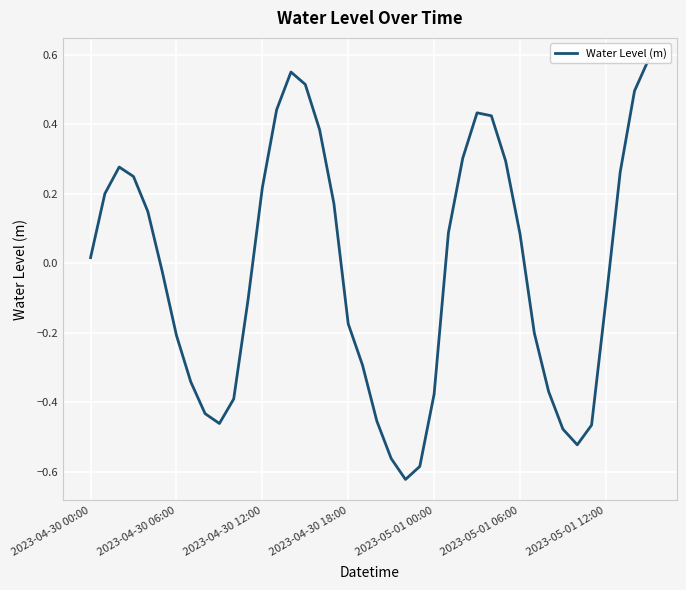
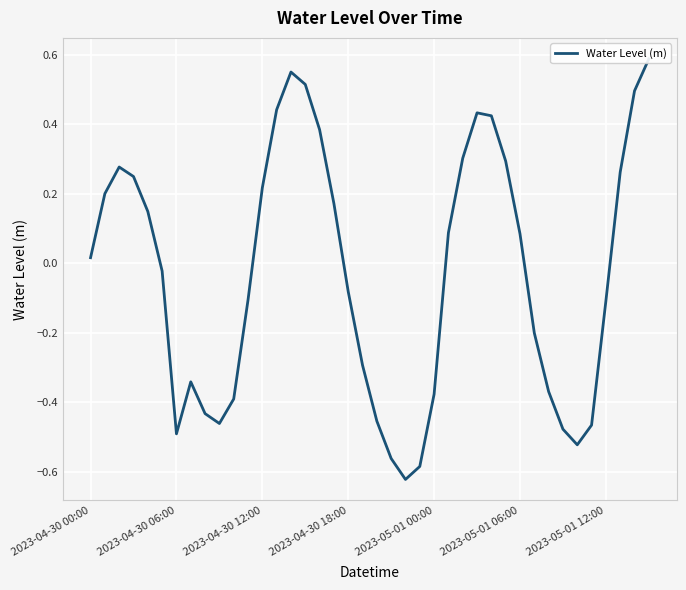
  {
    "2023-04-30 00:00": 0.02,
-   "2023-04-30 06:00": -0.21,
+   "2023-04-30 06:00": -0.49,
    "2023-04-30 12:00": 0.22,
-   "2023-04-30 18:00": -0.17,
+   "2023-04-30 18:00": -0.08,
    "2023-05-01 00:00": -0.38,
    "2023-05-01 06:00": 0.08,
    "2023-05-01 12:00": -0.11
  }
